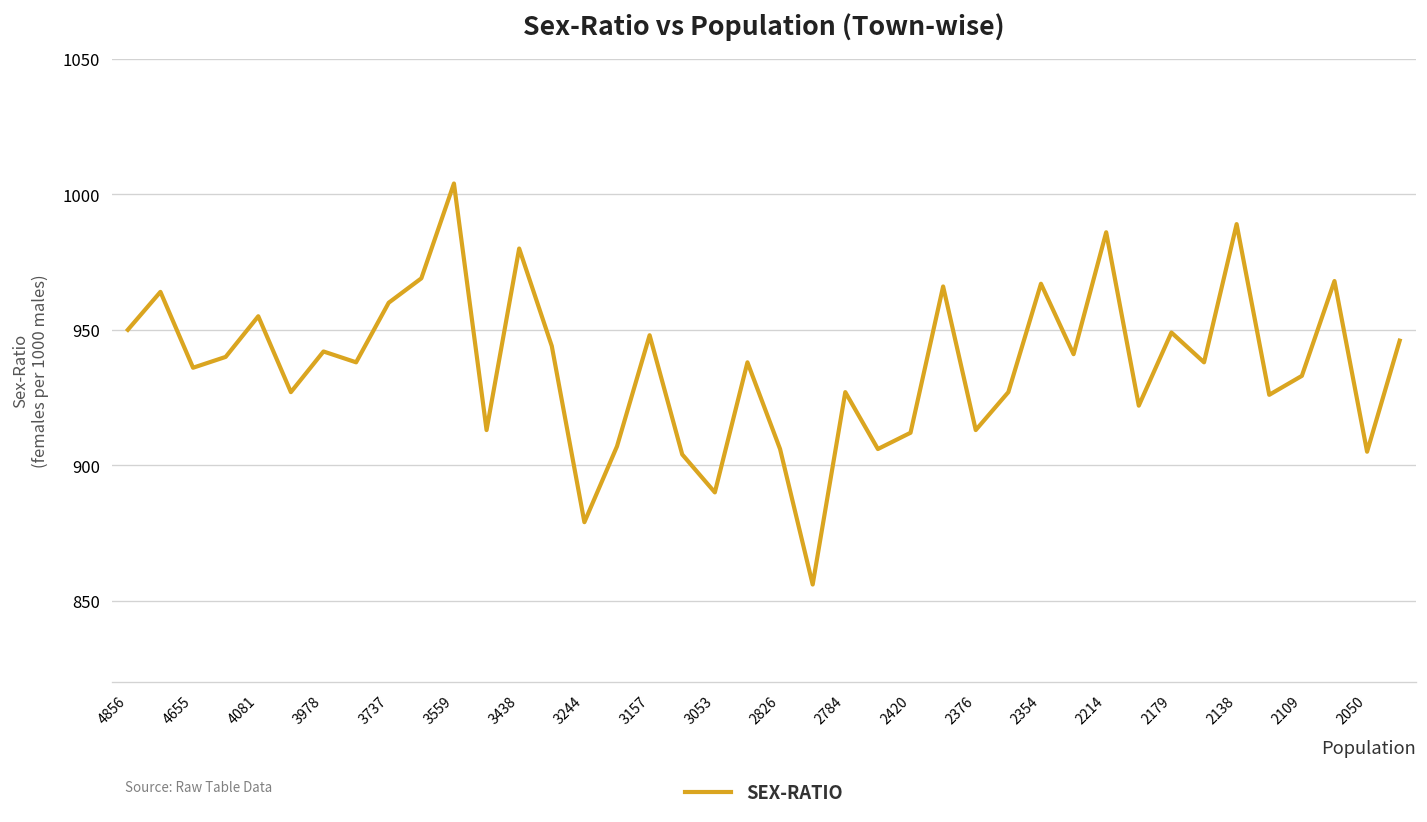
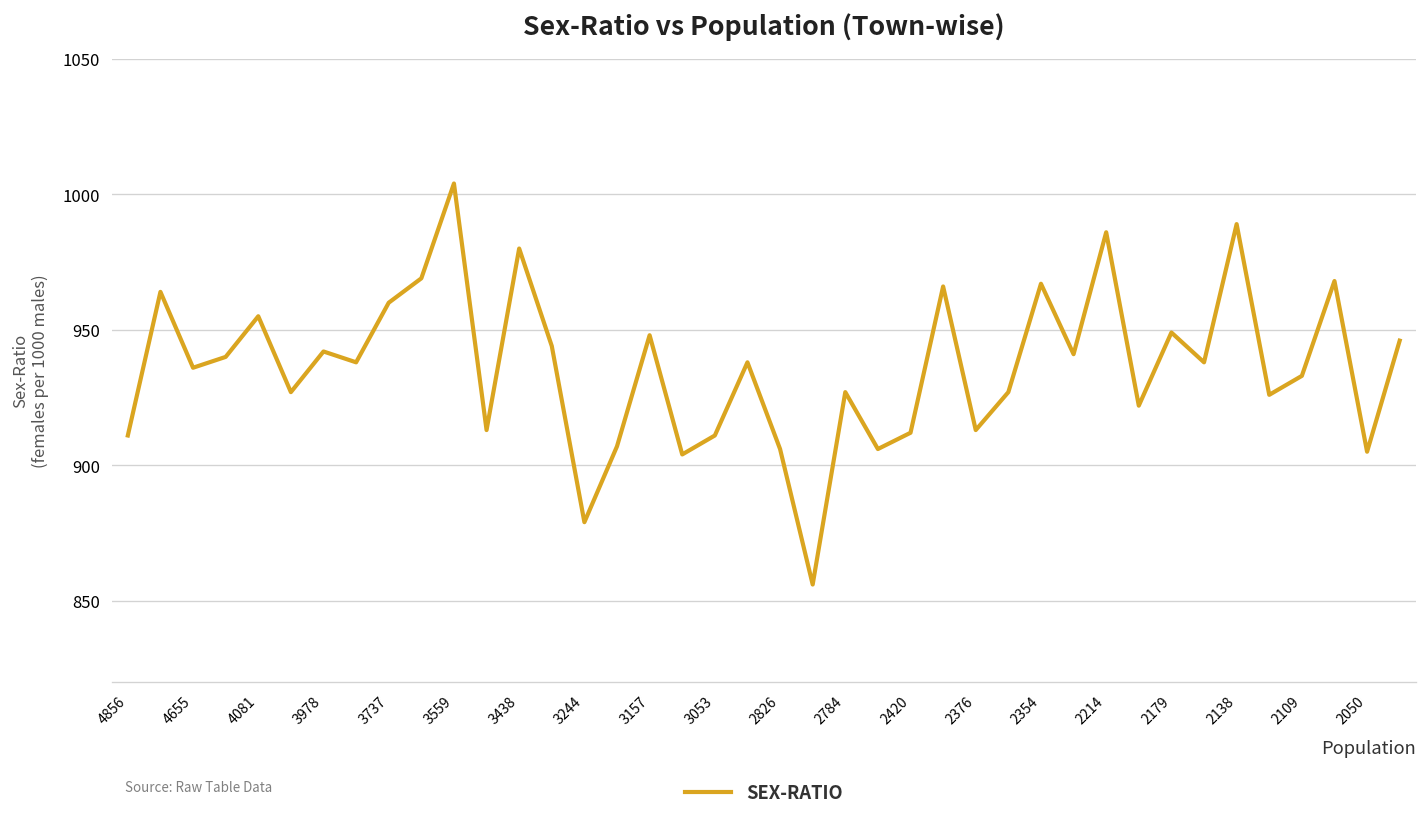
  {
-   "4856": 950,
+   "4856": 911,
    "4655": 936,
    "4081": 955,
    "3978": 942,
    "3737": 960,
    "3559": 1004,
    "3438": 980,
    "3244": 879,
    "3157": 948,
-   "3053": 890,
+   "3053": 911,
    "2826": 906,
    "2784": 927,
    "2420": 912,
    "2376": 913,
    "2354": 967,
    "2214": 986,
    "2179": 949,
    "2138": 989,
    "2109": 933,
    "2050": 905
  }
